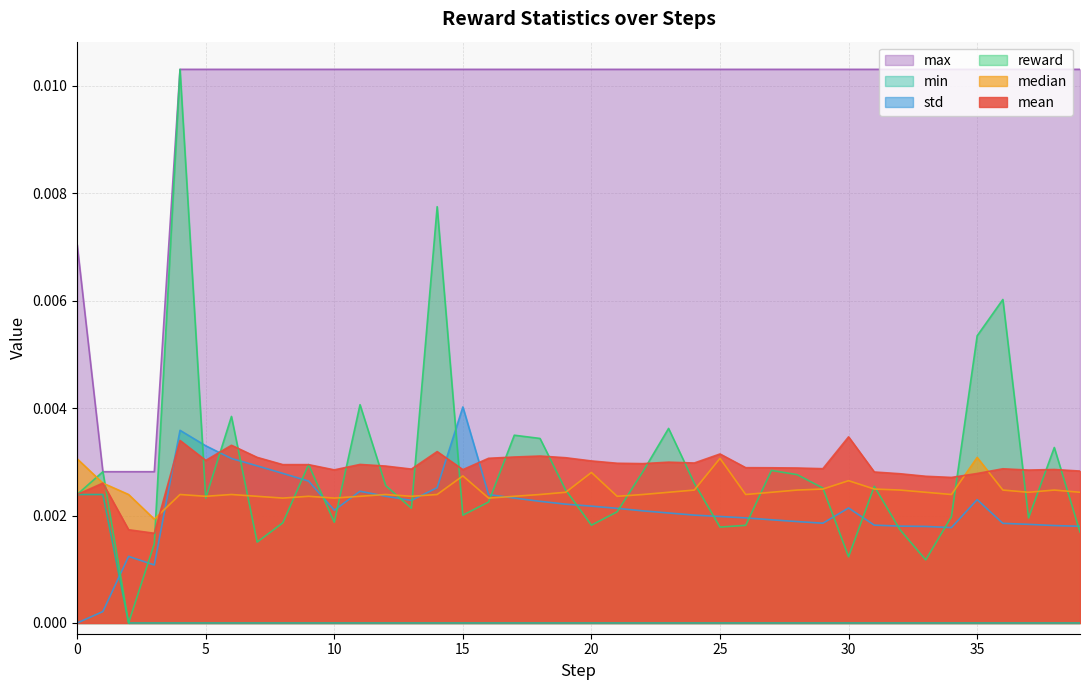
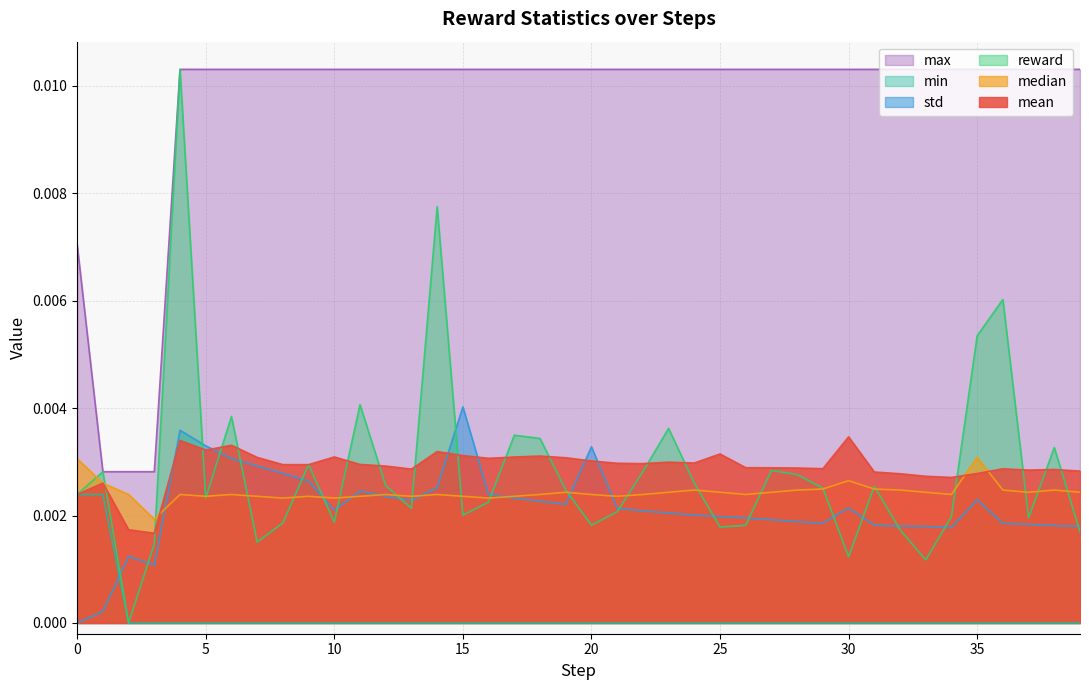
  {
    "max": {
      "0": 0.0070,
      "5": 0.0103,
      "10": 0.0103,
      "15": 0.0103,
      "20": 0.0103,
      "25": 0.0103,
      "30": 0.0103
    },
    "std": {
      "0": 0.0000,
      "5": 0.0033,
      "10": 0.0021,
      "15": 0.0040,
-     "20": 0.0022,
+     "20": 0.0033,
      "25": 0.0020,
      "30": 0.0021,
      "35": 0.0023
    },
    "median": {
      "0": 0.0031,
      "10": 0.0023,
-     "15": 0.0027,
-     "20": 0.0028,
-     "25": 0.0031,
+     "15": 0.0024,
+     "20": 0.0024,
+     "25": 0.0024,
      "30": 0.0026,
      "35": 0.0031
    },
    "mean": {
-     "5": 0.0030,
-     "10": 0.0029,
-     "15": 0.0029,
+     "5": 0.0032,
+     "10": 0.0031,
+     "15": 0.0031,
      "20": 0.0030,
      "25": 0.0031,
      "30": 0.0035,
      "35": 0.0028
    }
  }
